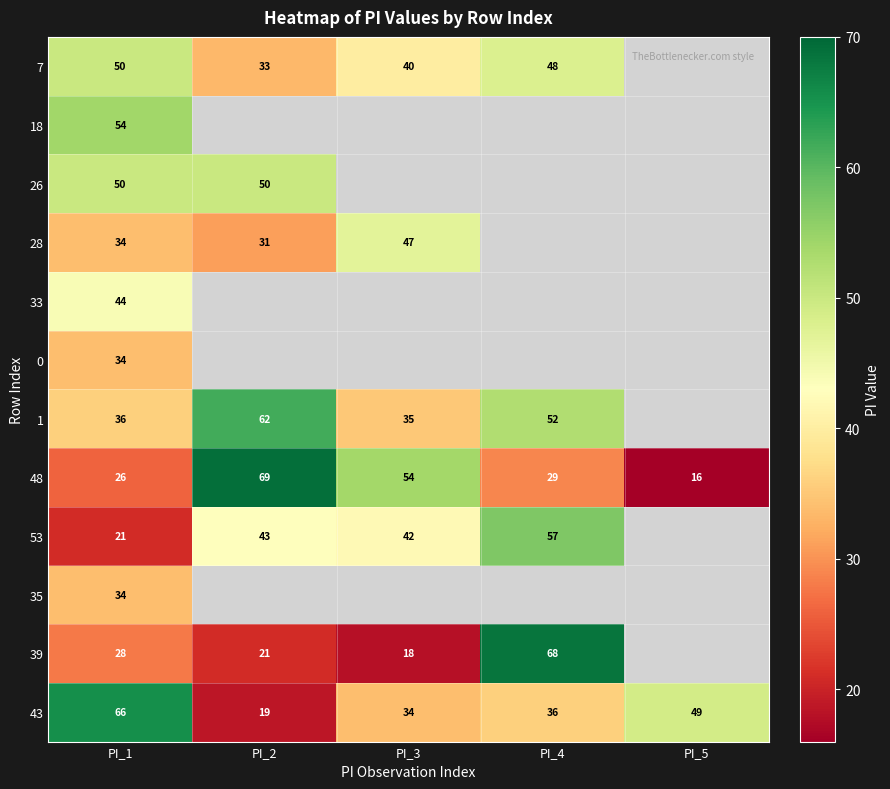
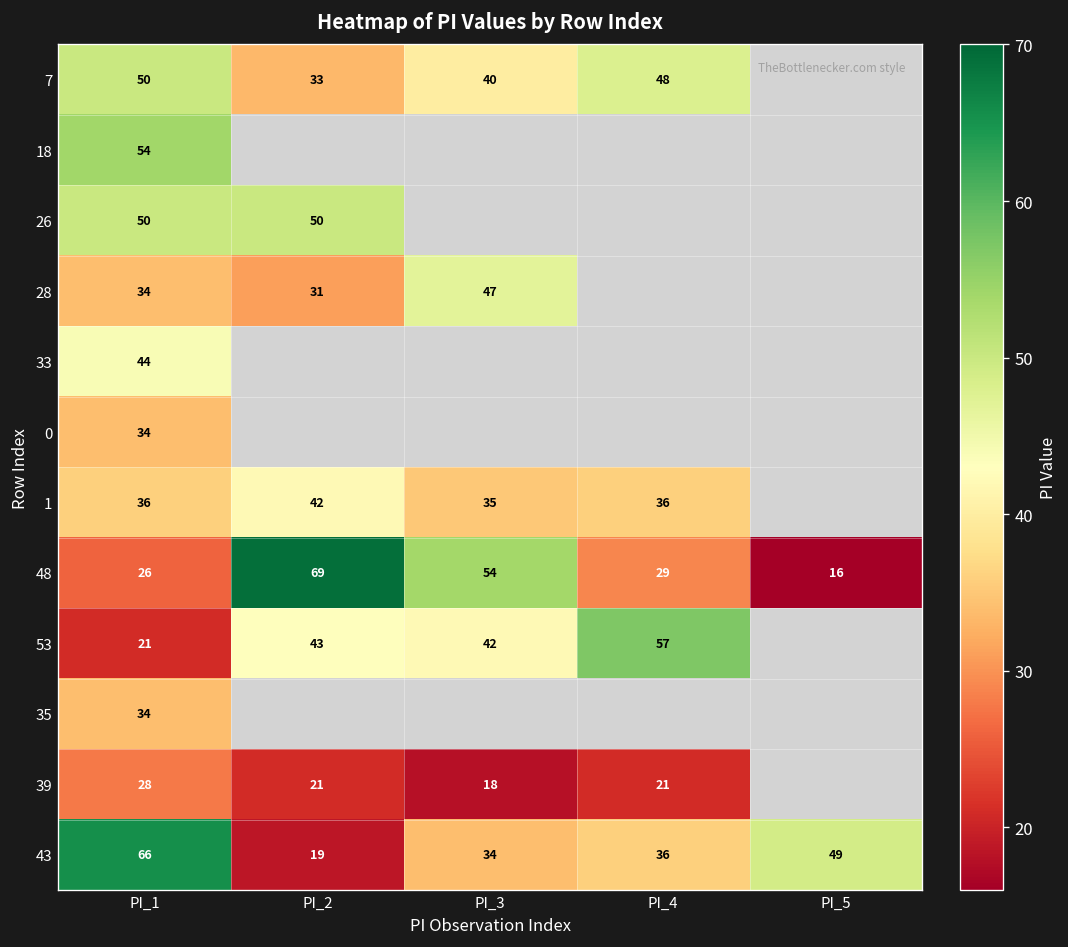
  {
    "7": {
      "PI_1": 50,
      "PI_2": 33,
      "PI_3": 40,
      "PI_4": 48
    },
    "18": {
      "PI_1": 54
    },
    "26": {
      "PI_1": 50,
      "PI_2": 50
    },
    "28": {
      "PI_1": 34,
      "PI_2": 31,
      "PI_3": 47
    },
    "33": {
      "PI_1": 44
    },
    "0": {
      "PI_1": 34
    },
    "1": {
      "PI_1": 36,
-     "PI_2": 62,
+     "PI_2": 42,
      "PI_3": 35,
-     "PI_4": 52
+     "PI_4": 36
    },
    "48": {
      "PI_1": 26,
      "PI_2": 69,
      "PI_3": 54,
      "PI_4": 29,
      "PI_5": 16
    },
    "53": {
      "PI_1": 21,
      "PI_2": 43,
      "PI_3": 42,
      "PI_4": 57
    },
    "35": {
      "PI_1": 34
    },
    "39": {
      "PI_1": 28,
      "PI_2": 21,
      "PI_3": 18,
-     "PI_4": 68
+     "PI_4": 21
    },
    "43": {
      "PI_1": 66,
      "PI_2": 19,
      "PI_3": 34,
      "PI_4": 36,
      "PI_5": 49
    }
  }
